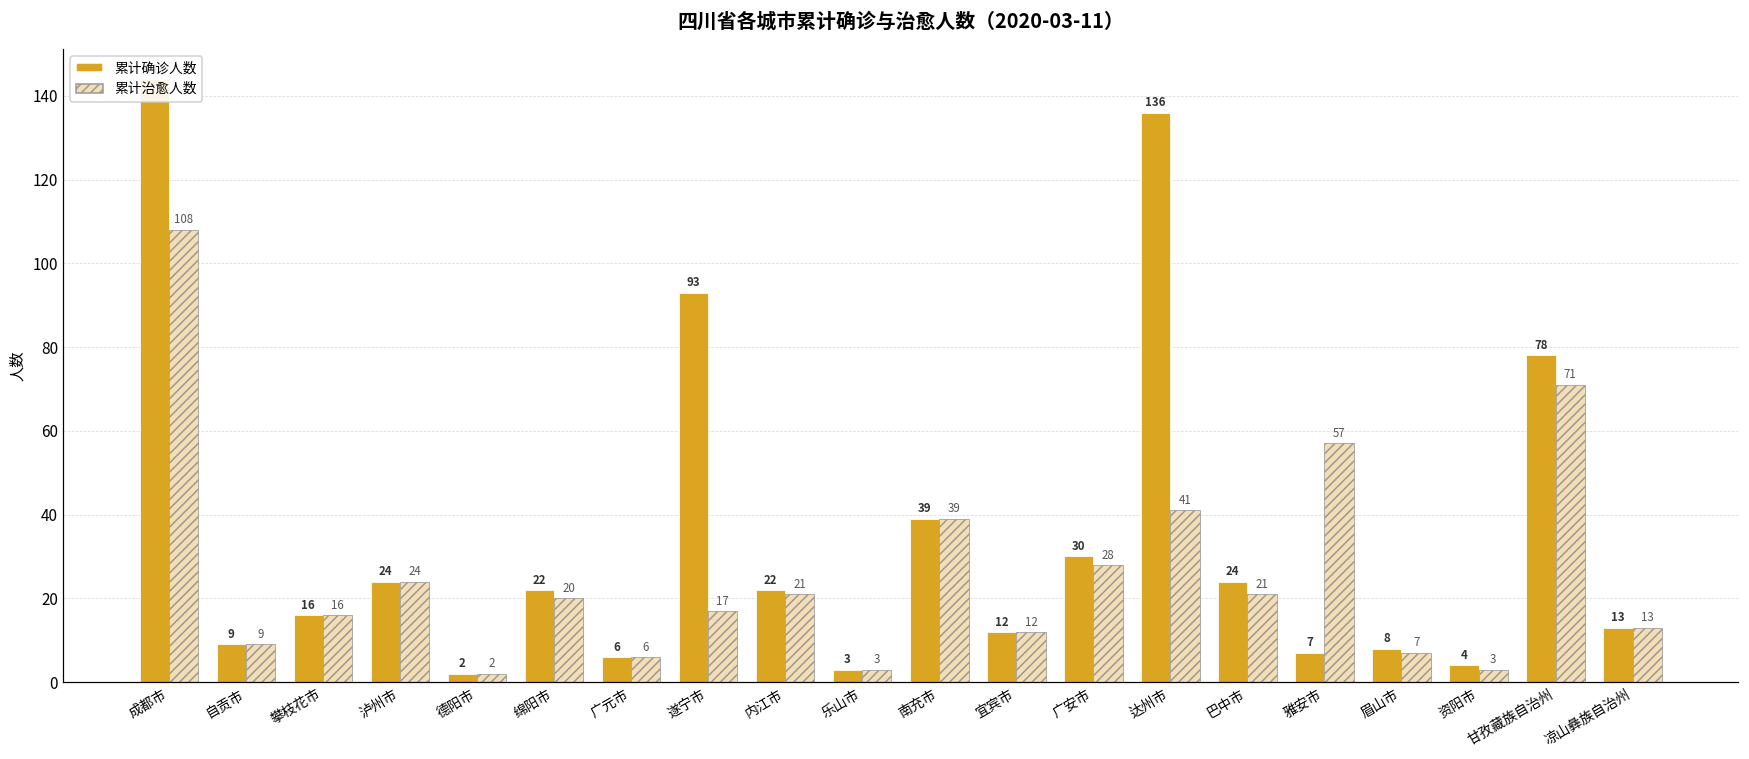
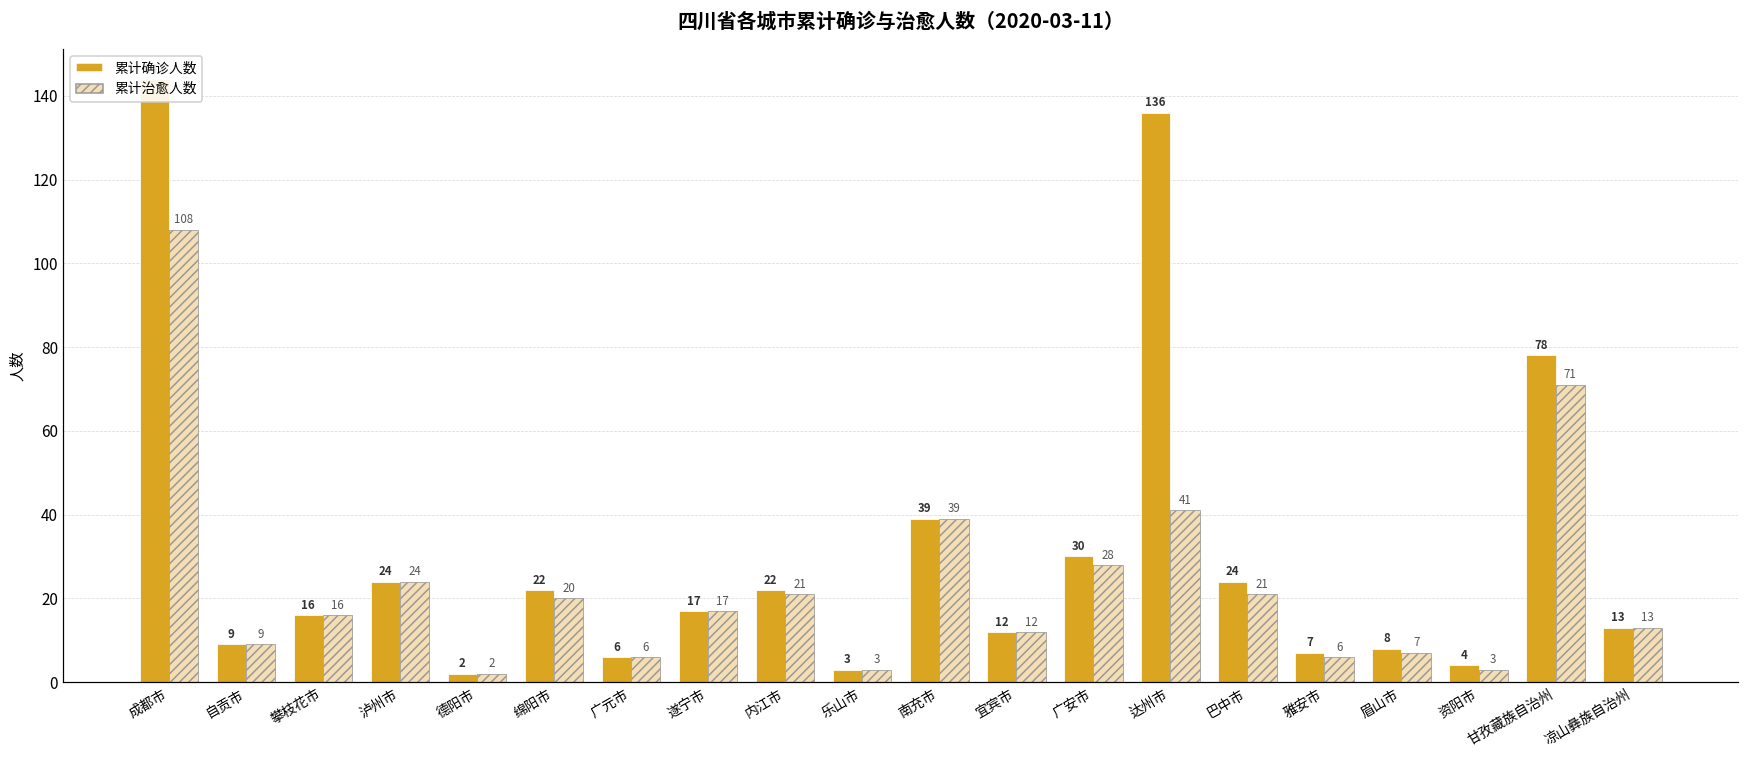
  {
    "累计确诊人数": {
      "自贡市": 9,
      "攀枝花市": 16,
      "泸州市": 24,
      "德阳市": 2,
      "绵阳市": 22,
      "广元市": 6,
-     "遂宁市": 93,
+     "遂宁市": 17,
      "内江市": 22,
      "乐山市": 3,
      "南充市": 39,
      "宜宾市": 12,
      "广安市": 30,
      "达州市": 136,
      "巴中市": 24,
      "雅安市": 7,
      "眉山市": 8,
      "资阳市": 4,
      "甘孜藏族自治州": 78,
      "凉山彝族自治州": 13
    },
    "累计治愈人数": {
      "成都市": 108,
      "自贡市": 9,
      "攀枝花市": 16,
      "泸州市": 24,
      "德阳市": 2,
      "绵阳市": 20,
      "广元市": 6,
      "遂宁市": 17,
      "内江市": 21,
      "乐山市": 3,
      "南充市": 39,
      "宜宾市": 12,
      "广安市": 28,
      "达州市": 41,
      "巴中市": 21,
-     "雅安市": 57,
+     "雅安市": 6,
      "眉山市": 7,
      "资阳市": 3,
      "甘孜藏族自治州": 71,
      "凉山彝族自治州": 13
    }
  }
